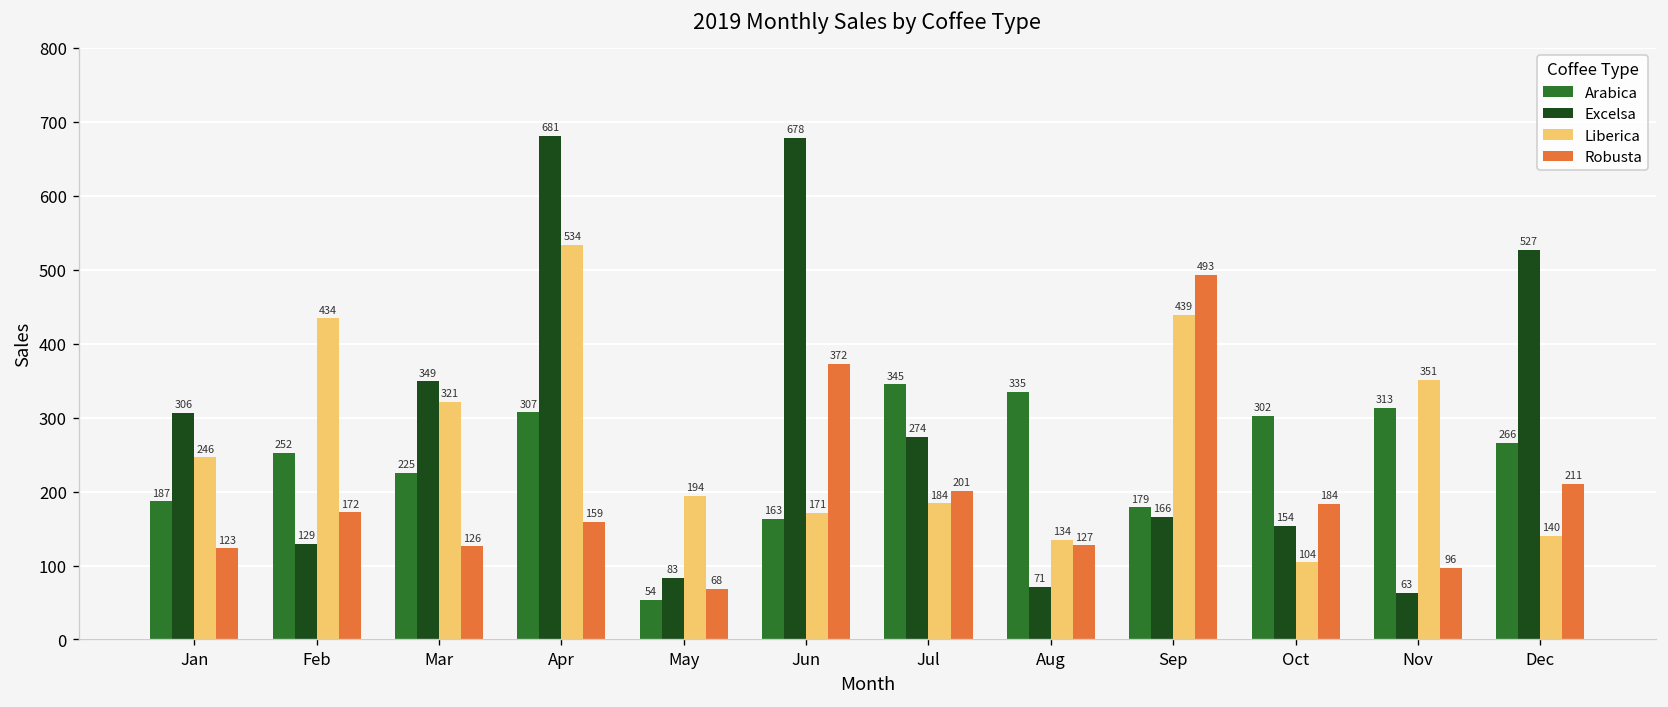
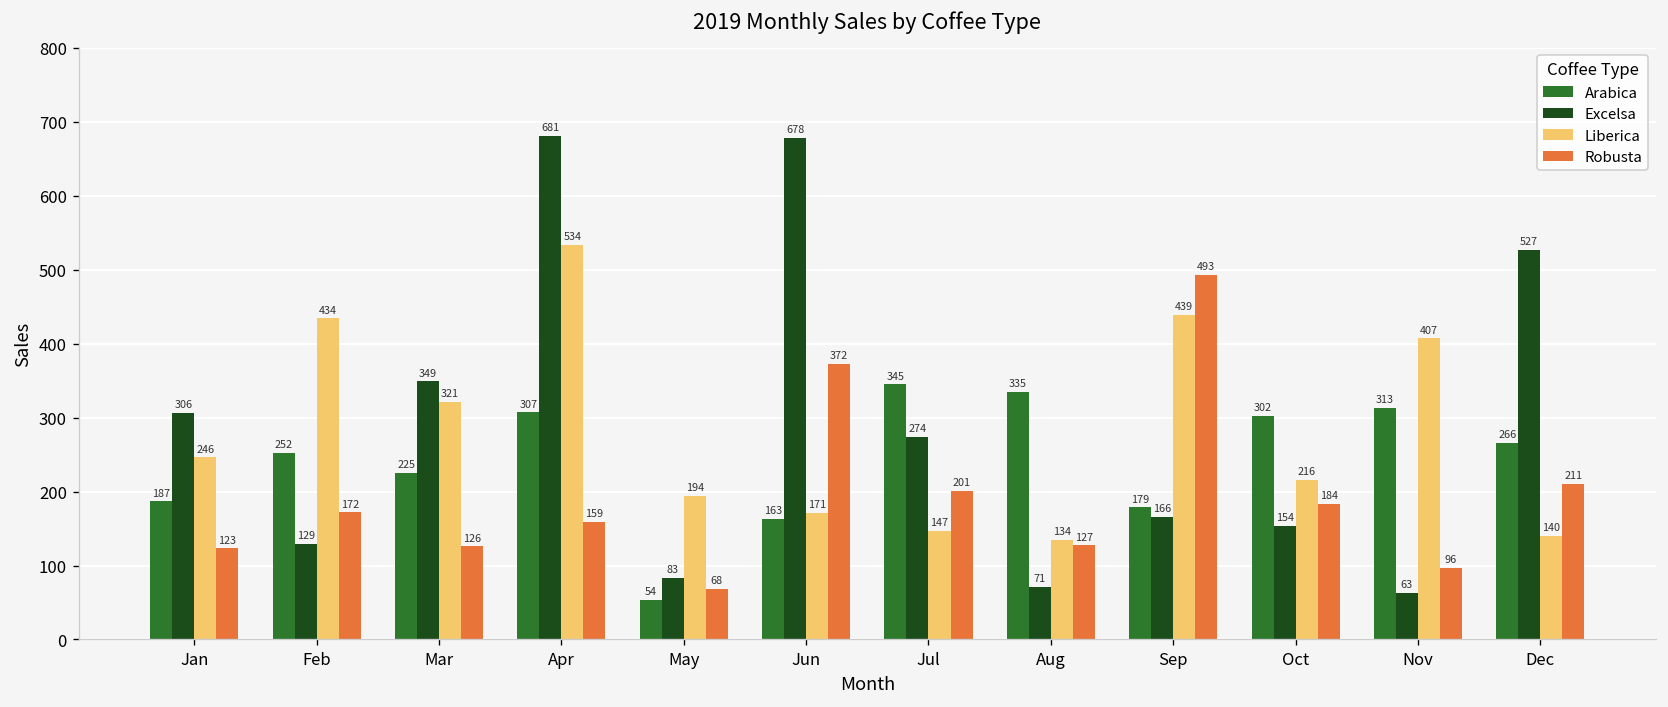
  {
    "Liberica": {
      "Jan": 246,
      "Feb": 434,
      "Mar": 321,
      "Apr": 534,
      "May": 194,
      "Jun": 171,
-     "Jul": 184,
+     "Jul": 147,
      "Aug": 134,
      "Sep": 439,
-     "Oct": 104,
-     "Nov": 351,
+     "Oct": 216,
+     "Nov": 407,
      "Dec": 140
    },
    "Robusta": {
      "Jan": 123,
      "Feb": 172,
      "Mar": 126,
      "Apr": 159,
      "May": 68,
      "Jun": 372,
      "Jul": 201,
      "Aug": 127,
      "Sep": 493,
      "Oct": 184,
      "Nov": 96,
      "Dec": 211
    }
  }
